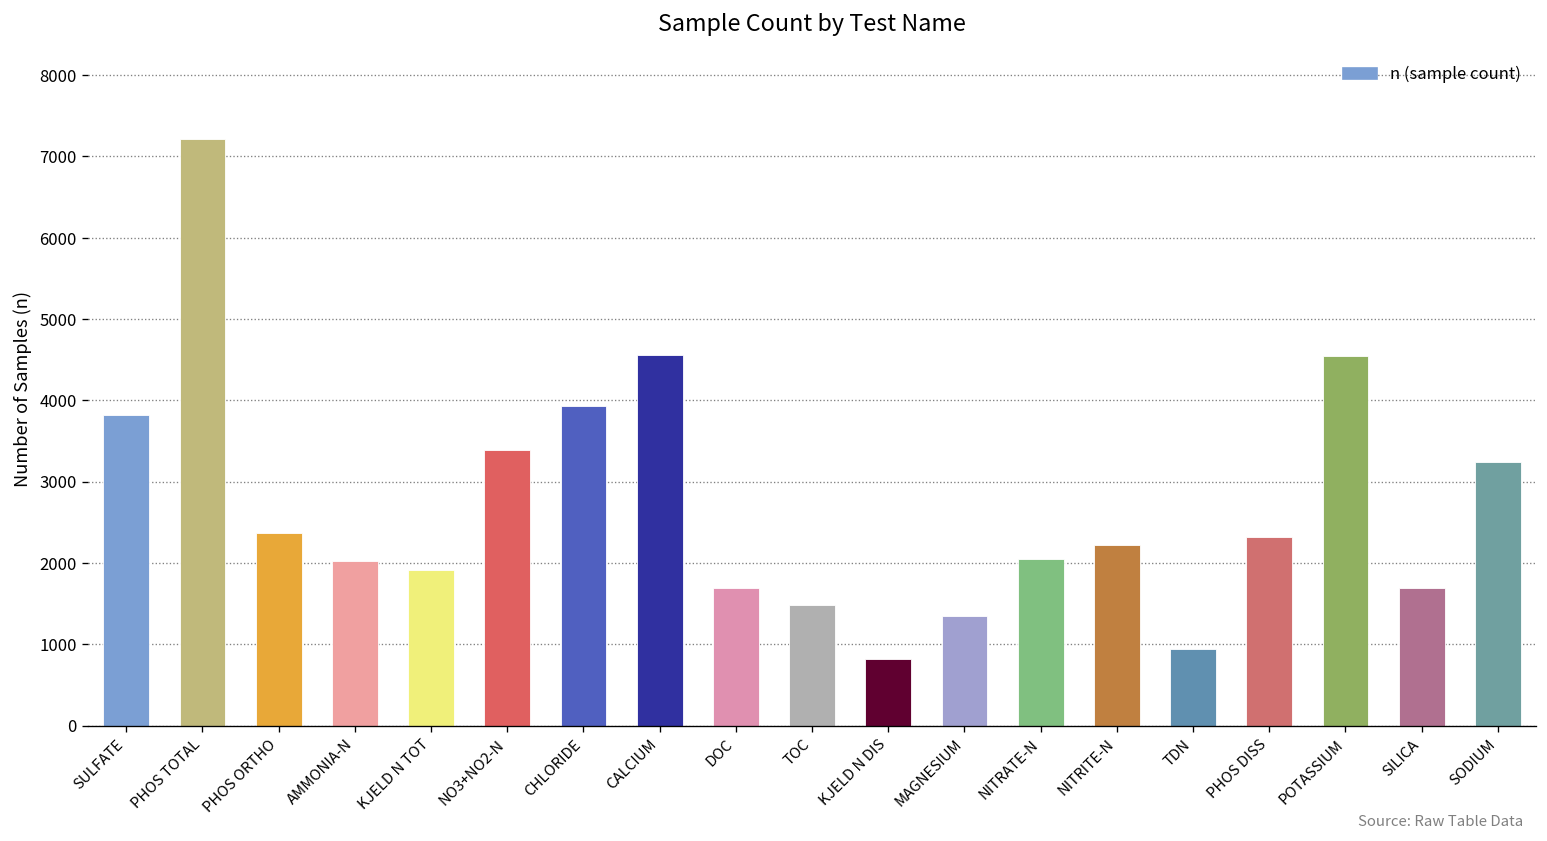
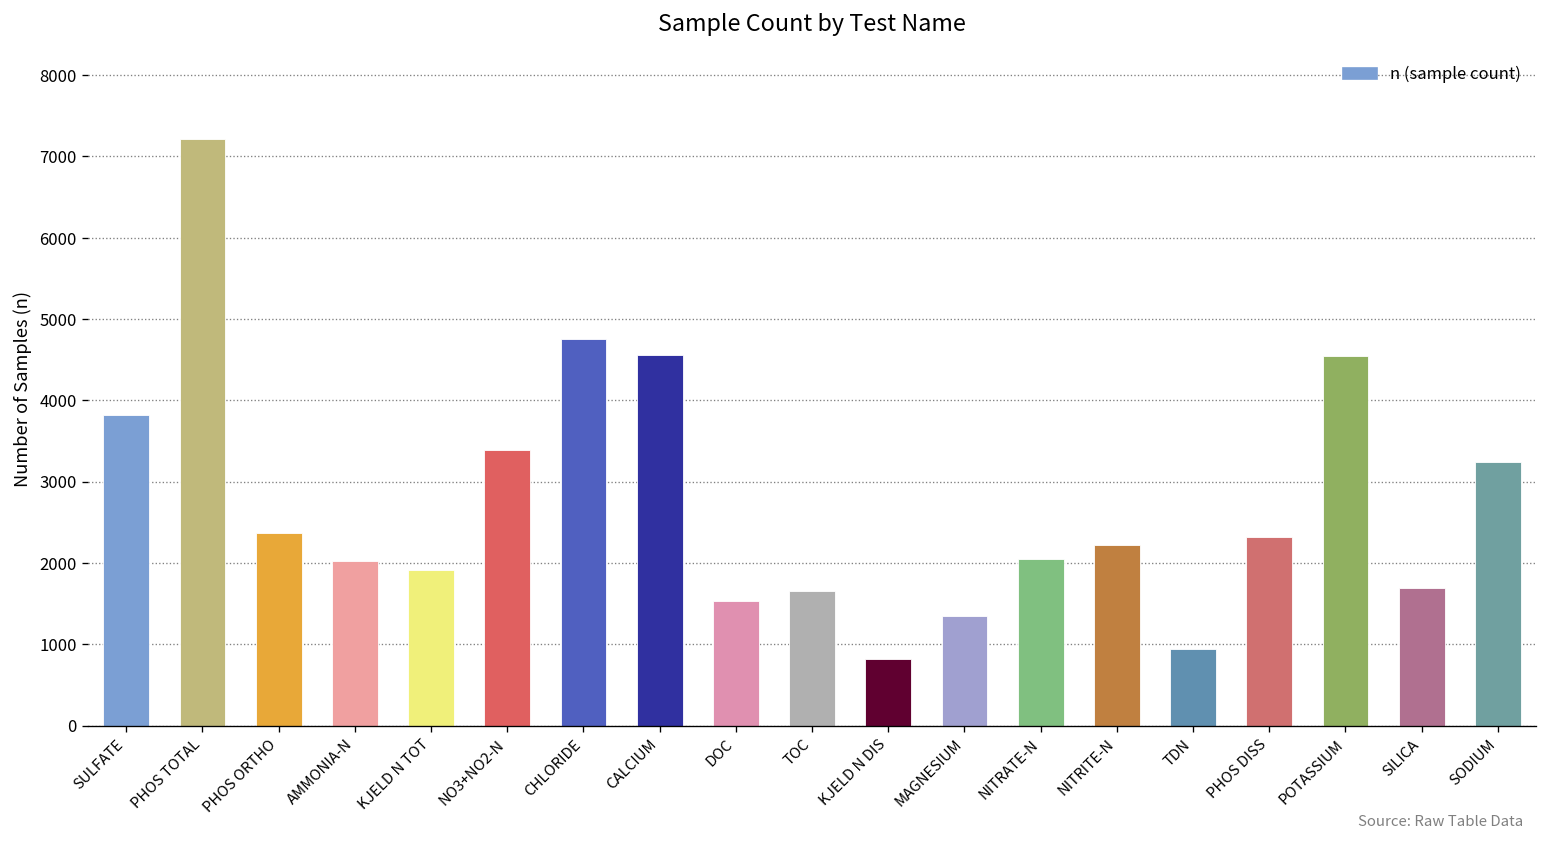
  {
    "SULFATE": 3800,
    "PHOS TOTAL": 7200,
    "PHOS ORTHO": 2400,
    "AMMONIA-N": 2000,
    "KJELD N TOT": 1900,
    "NO3+NO2-N": 3400,
-   "CHLORIDE": 3900,
+   "CHLORIDE": 4800,
    "CALCIUM": 4600,
-   "DOC": 1700,
-   "TOC": 1500,
+   "DOC": 1500,
+   "TOC": 1700,
    "KJELD N DIS": 800,
    "MAGNESIUM": 1400,
    "NITRATE-N": 2000,
    "NITRITE-N": 2200,
    "TDN": 900,
    "PHOS DISS": 2300,
    "POTASSIUM": 4500,
    "SILICA": 1700,
    "SODIUM": 3200
  }
